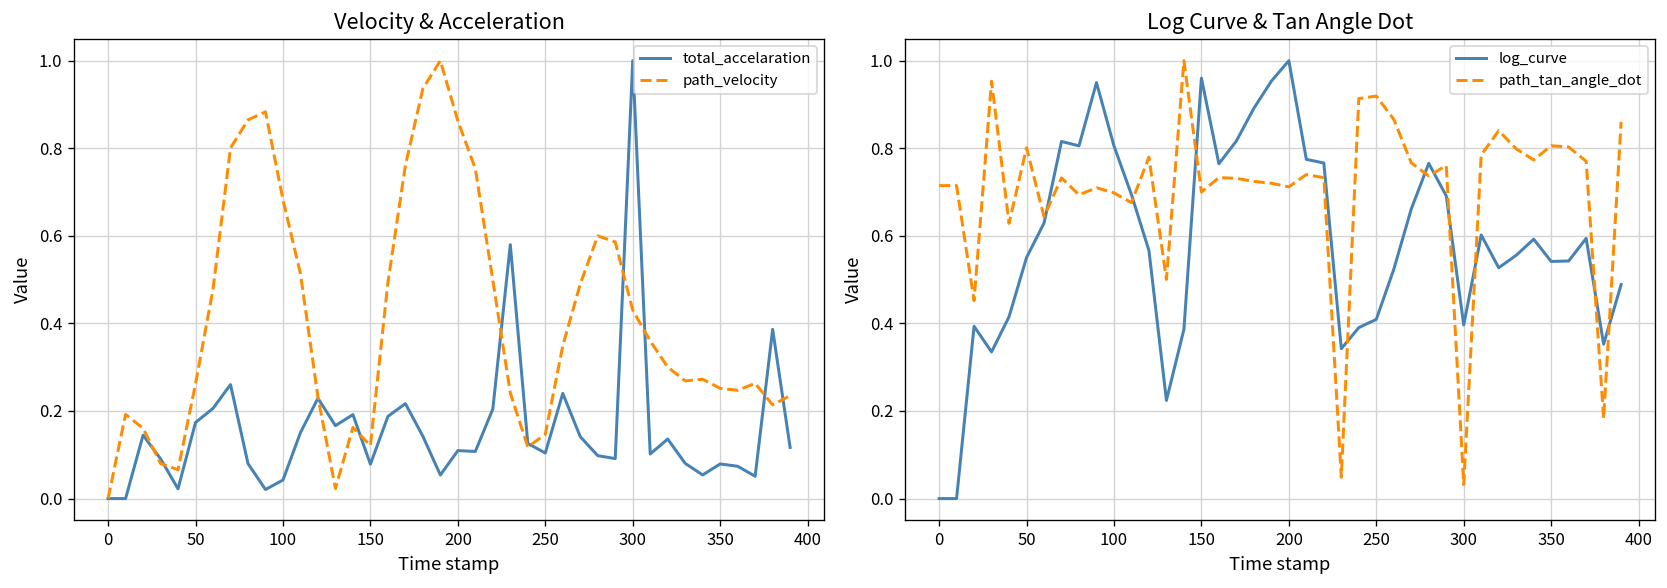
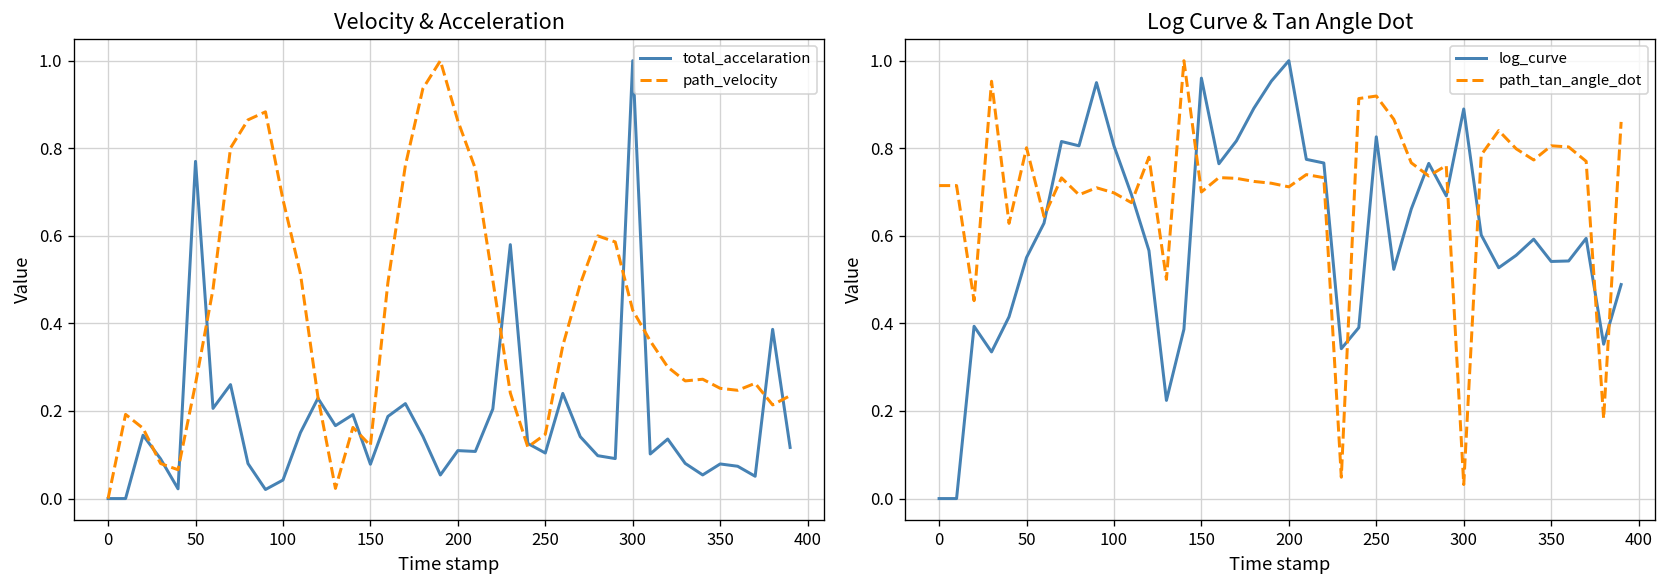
  {
    "Velocity & Acceleration": {
      "total_accelaration": {
-       "50": 0.17,
+       "50": 0.77,
        "100": 0.04,
        "150": 0.08,
        "200": 0.11,
        "250": 0.10,
        "300": 1.00,
        "350": 0.08
      },
      "path_velocity": {
        "50": 0.26,
        "100": 0.68,
        "150": 0.12,
        "200": 0.86,
        "250": 0.15,
        "300": 0.43,
        "350": 0.25
      }
    },
    "Log Curve & Tan Angle Dot": {
      "log_curve": {
        "0": 0.00,
        "50": 0.55,
        "100": 0.81,
        "150": 0.96,
        "200": 1.00,
-       "250": 0.41,
-       "300": 0.40,
+       "250": 0.83,
+       "300": 0.89,
        "350": 0.54
      },
      "path_tan_angle_dot": {
        "0": 0.71,
        "50": 0.80,
        "100": 0.70,
        "150": 0.70,
        "200": 0.71,
        "250": 0.92,
        "300": 0.03,
        "350": 0.81
      }
    }
  }
